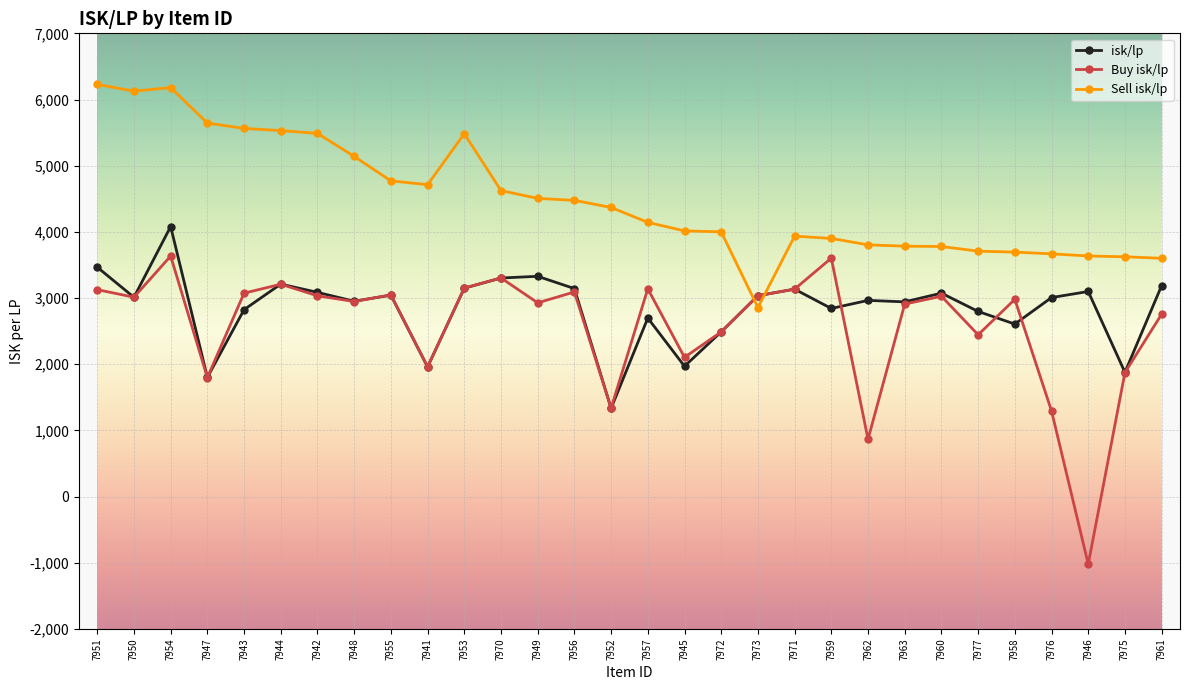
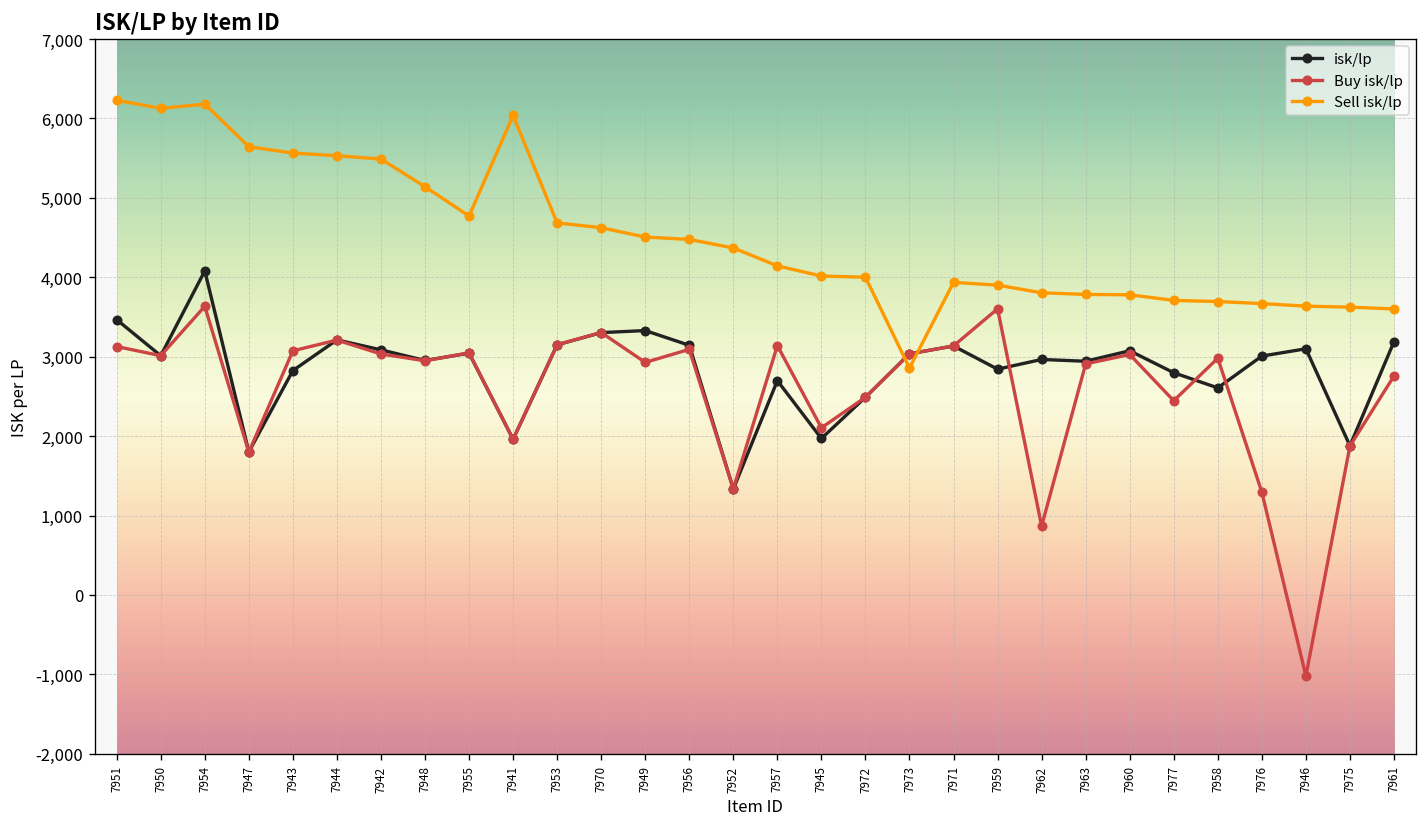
  {
    "isk/lp": {
      "7951": "3,500",
      "7954": "4,100",
      "7943": "2,800",
      "7942": "3,100",
      "7949": "3,300",
      "7956": "3,100",
      "7957": "2,700",
      "7945": "2,000",
      "7959": "2,800",
      "7962": "3,000",
      "7960": "3,100",
      "7977": "2,800",
      "7958": "2,600",
      "7976": "3,000",
      "7946": "3,100",
      "7961": "3,200"
    },
    "Buy isk/lp": {
      "7951": "3,100",
      "7954": "3,600",
      "7943": "3,100",
      "7942": "3,000",
      "7949": "2,900",
      "7956": "3,100",
      "7957": "3,100",
      "7945": "2,100",
      "7959": "3,600",
      "7962": "900",
      "7960": "3,000",
      "7977": "2,400",
      "7958": "3,000",
      "7976": "1,300",
      "7946": "-1,000",
      "7961": "2,800"
    },
    "Sell isk/lp": {
      "7951": "6,200",
      "7950": "6,100",
      "7954": "6,200",
      "7947": "5,600",
      "7943": "5,600",
      "7944": "5,500",
      "7942": "5,500",
      "7948": "5,100",
      "7955": "4,800",
-     "7941": "4,700",
-     "7953": "5,500",
+     "7941": "6,000",
+     "7953": "4,700",
      "7970": "4,600",
      "7949": "4,500",
      "7956": "4,500",
      "7952": "4,400",
      "7957": "4,100",
      "7945": "4,000",
      "7972": "4,000",
      "7973": "2,900",
      "7971": "3,900",
      "7959": "3,900",
      "7962": "3,800",
      "7963": "3,800",
      "7960": "3,800",
      "7977": "3,700",
      "7958": "3,700",
      "7976": "3,700",
      "7946": "3,600",
      "7975": "3,600",
      "7961": "3,600"
    }
  }
